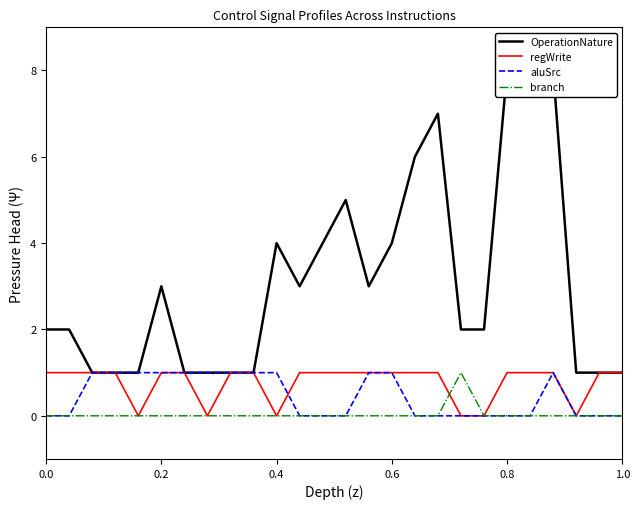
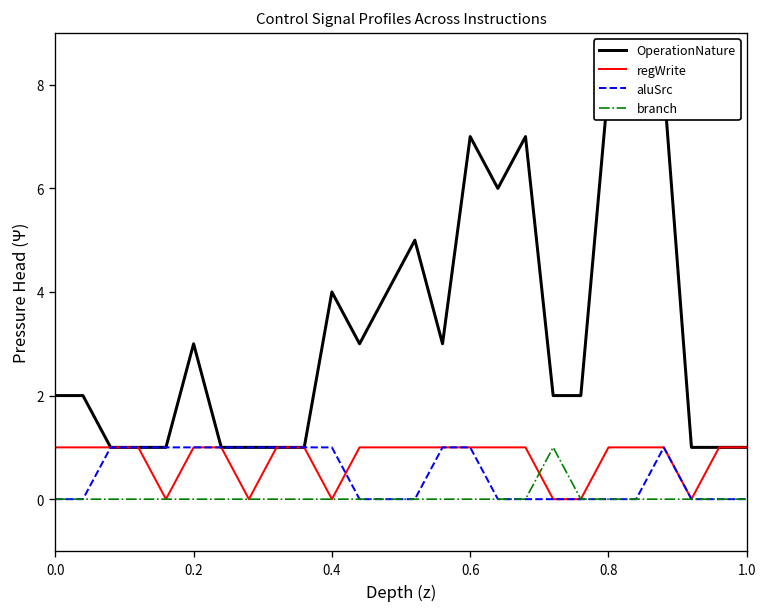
  {
    "OperationNature": {
      "0.0": 2,
      "0.2": 3,
      "0.4": 4,
-     "0.6": 4
+     "0.6": 7
    },
    "regWrite": {
      "0.0": 1,
      "0.8": 1
    },
    "aluSrc": {
      "0.4": 1
    },
    "branch": {
      "0.2": 0,
      "0.6": 0
    }
  }
